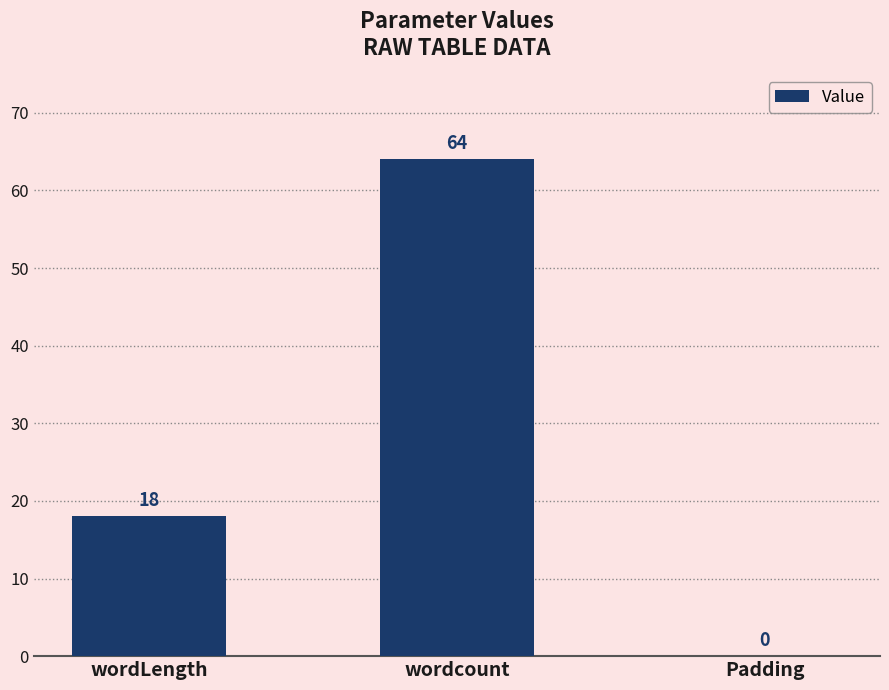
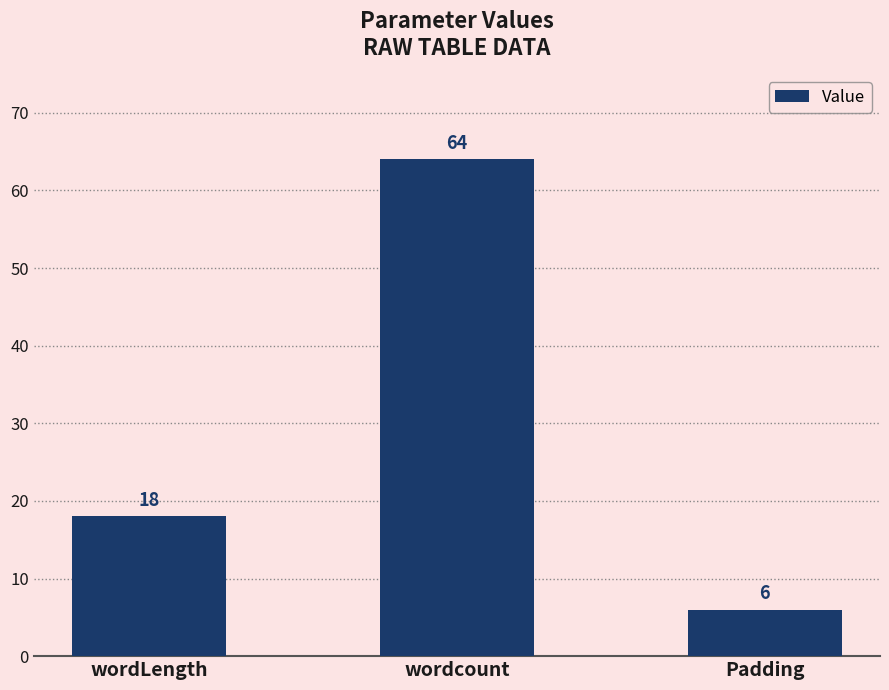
  {
    "wordLength": 18,
    "wordcount": 64,
-   "Padding": 0
+   "Padding": 6
  }
